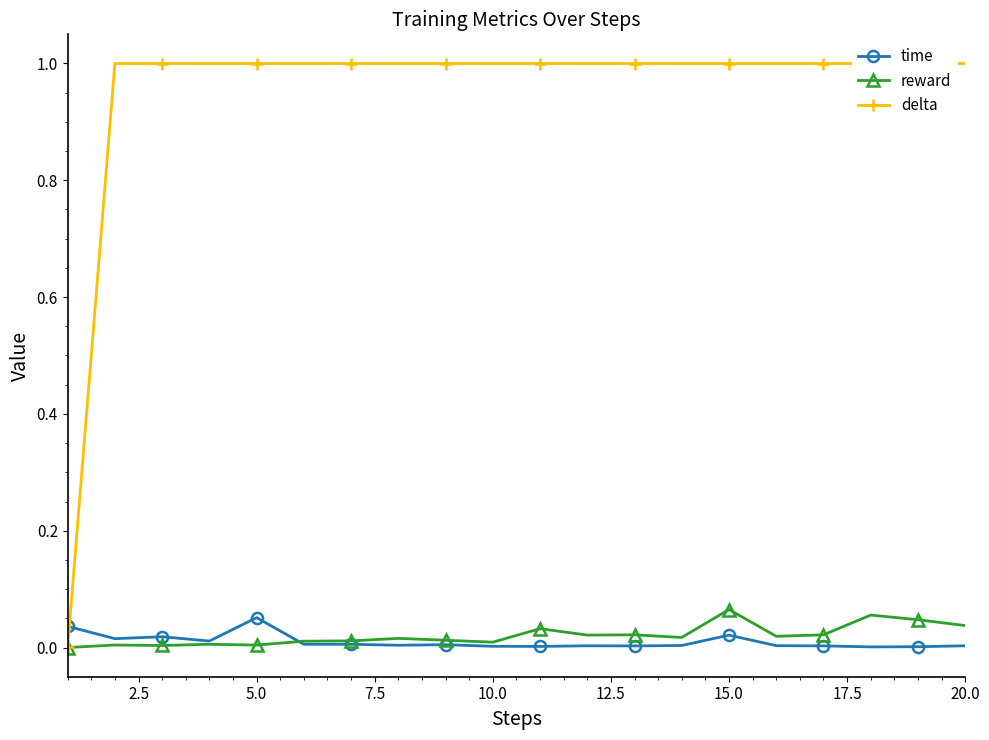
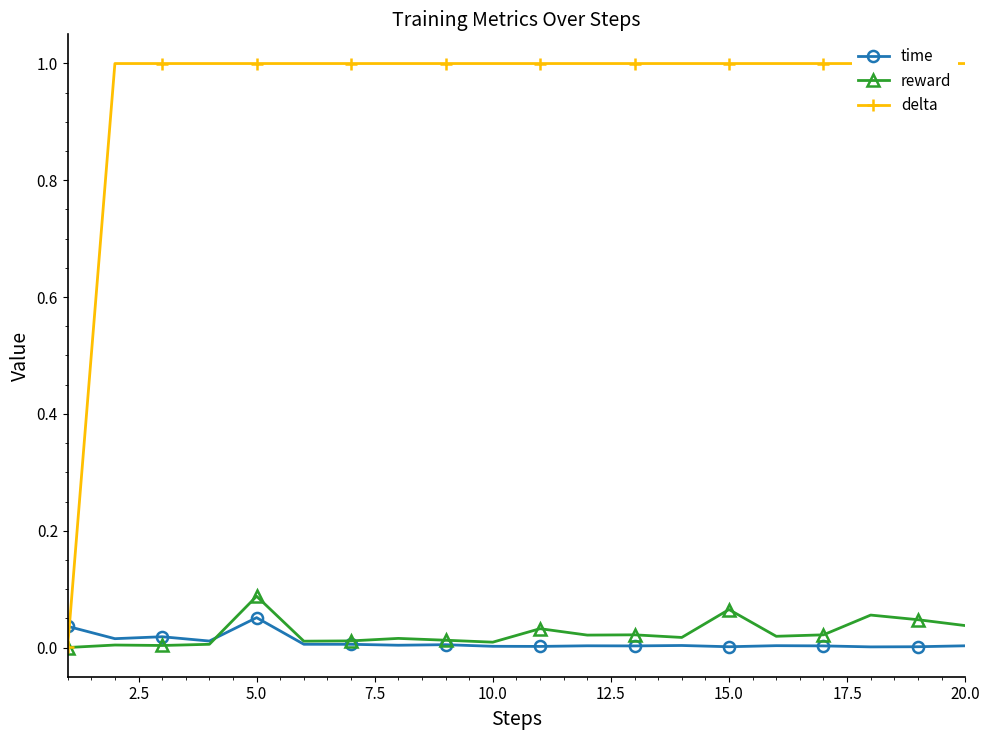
  {
    "time": {
      "5.0": 0.05,
      "10.0": 0.00,
-     "15.0": 0.02,
+     "15.0": 0.00,
      "20.0": 0.00
    },
    "reward": {
-     "5.0": 0.00,
+     "5.0": 0.09,
      "10.0": 0.01,
      "15.0": 0.07,
      "20.0": 0.04
    },
    "delta": {
      "5.0": 1.00,
      "10.0": 1.00,
      "15.0": 1.00,
      "20.0": 1.00
    }
  }
